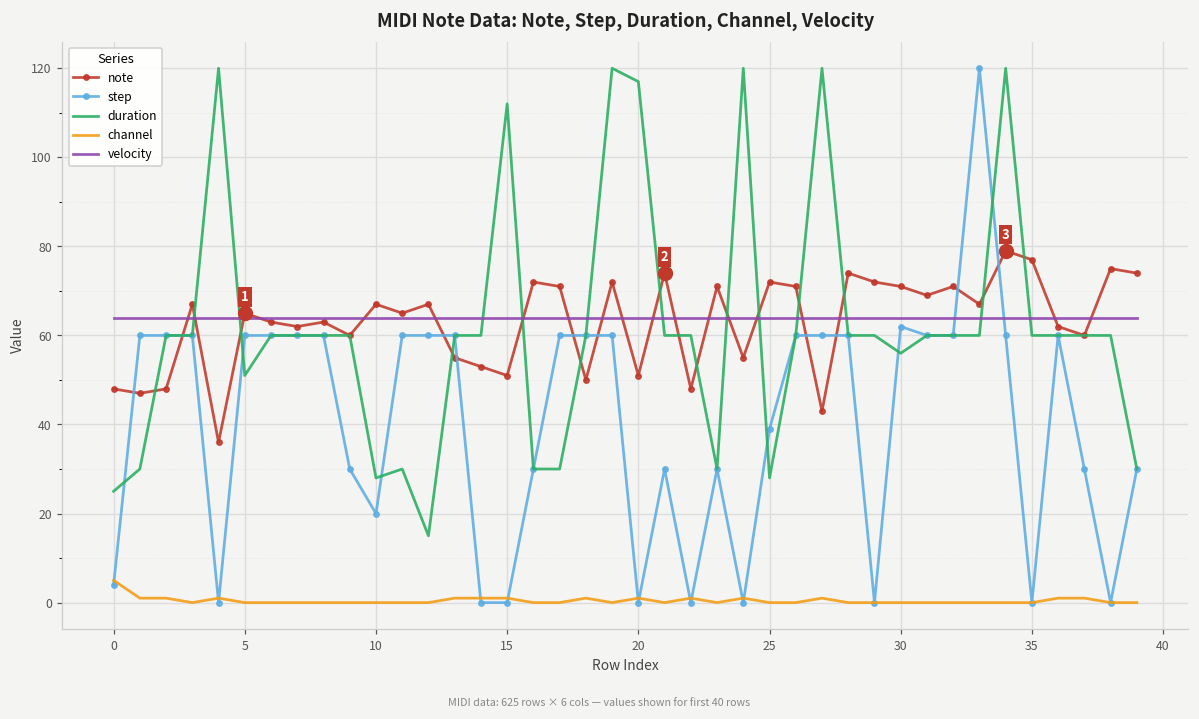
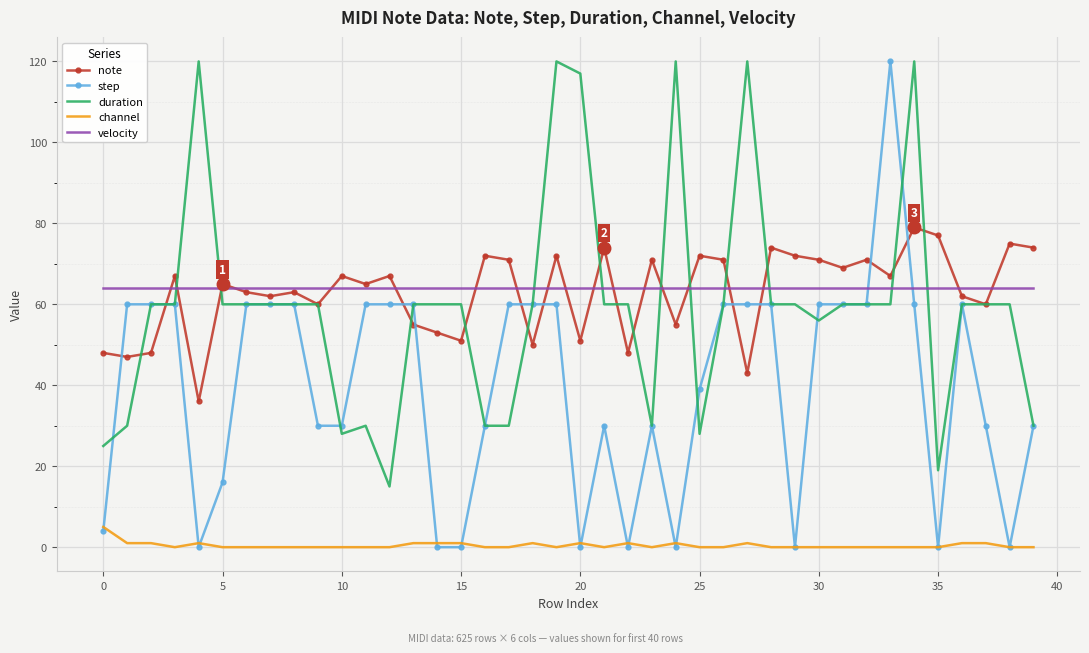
  {
    "step": {
      "0": 4,
-     "5": 60,
-     "10": 20,
+     "5": 16,
+     "10": 30,
      "15": 0,
      "20": 0,
      "25": 39,
-     "30": 62
+     "30": 60
    },
    "duration": {
      "0": 25,
-     "5": 51,
+     "5": 60,
      "10": 28,
-     "15": 112,
+     "15": 60,
      "20": 117,
      "25": 28,
      "30": 56,
-     "35": 60
+     "35": 19
    },
    "channel": {
      "0": 5,
      "5": 0,
      "10": 0,
      "15": 1,
      "20": 1,
      "25": 0,
      "30": 0
    },
    "velocity": {
      "0": 64,
      "5": 64,
      "10": 64,
      "15": 64,
      "20": 64,
      "25": 64,
      "30": 64,
      "35": 64
    }
  }
